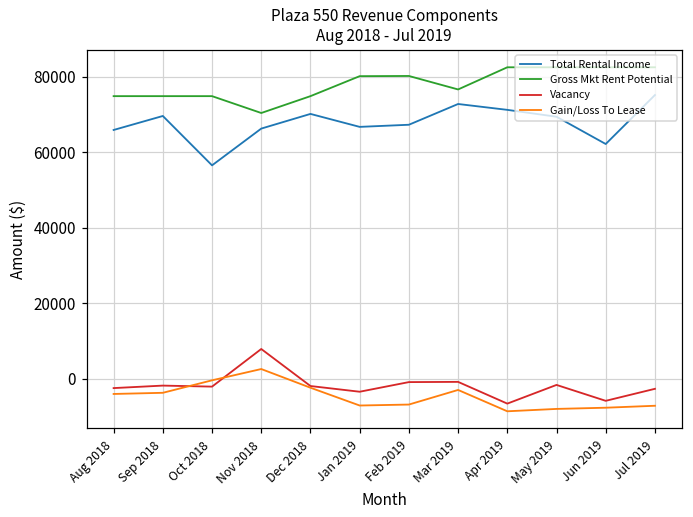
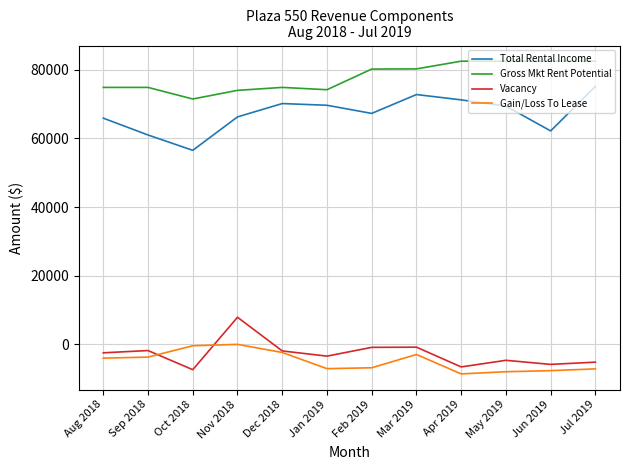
  {
    "Total Rental Income": {
      "Aug 2018": 66000,
-     "Sep 2018": 70000,
+     "Sep 2018": 61000,
      "Oct 2018": 57000,
      "Nov 2018": 66000,
      "Dec 2018": 70000,
-     "Jan 2019": 67000,
+     "Jan 2019": 70000,
      "Feb 2019": 67000,
      "Mar 2019": 73000,
      "Apr 2019": 71000,
      "Jun 2019": 62000
    },
    "Gross Mkt Rent Potential": {
      "Aug 2018": 75000,
      "Sep 2018": 75000,
-     "Oct 2018": 75000,
-     "Nov 2018": 70000,
+     "Oct 2018": 71000,
+     "Nov 2018": 74000,
      "Dec 2018": 75000,
-     "Jan 2019": 80000,
+     "Jan 2019": 74000,
      "Feb 2019": 80000,
-     "Mar 2019": 77000,
+     "Mar 2019": 80000,
      "Apr 2019": 82000
    },
    "Vacancy": {
      "Aug 2018": -2000,
      "Sep 2018": -2000,
-     "Oct 2018": -2000,
+     "Oct 2018": -7000,
      "Nov 2018": 8000,
      "Jan 2019": -3000,
      "Feb 2019": -1000,
      "Mar 2019": -1000,
      "Apr 2019": -7000,
-     "May 2019": -2000,
+     "May 2019": -5000,
      "Jun 2019": -6000,
-     "Jul 2019": -3000
+     "Jul 2019": -5000
    },
    "Gain/Loss To Lease": {
      "Aug 2018": -4000,
      "Sep 2018": -4000,
      "Oct 2018": 0,
-     "Nov 2018": 3000,
+     "Nov 2018": 0,
      "Jan 2019": -7000,
      "Feb 2019": -7000,
      "Mar 2019": -3000,
      "Apr 2019": -9000,
      "May 2019": -8000,
      "Jun 2019": -8000,
      "Jul 2019": -7000
    }
  }
